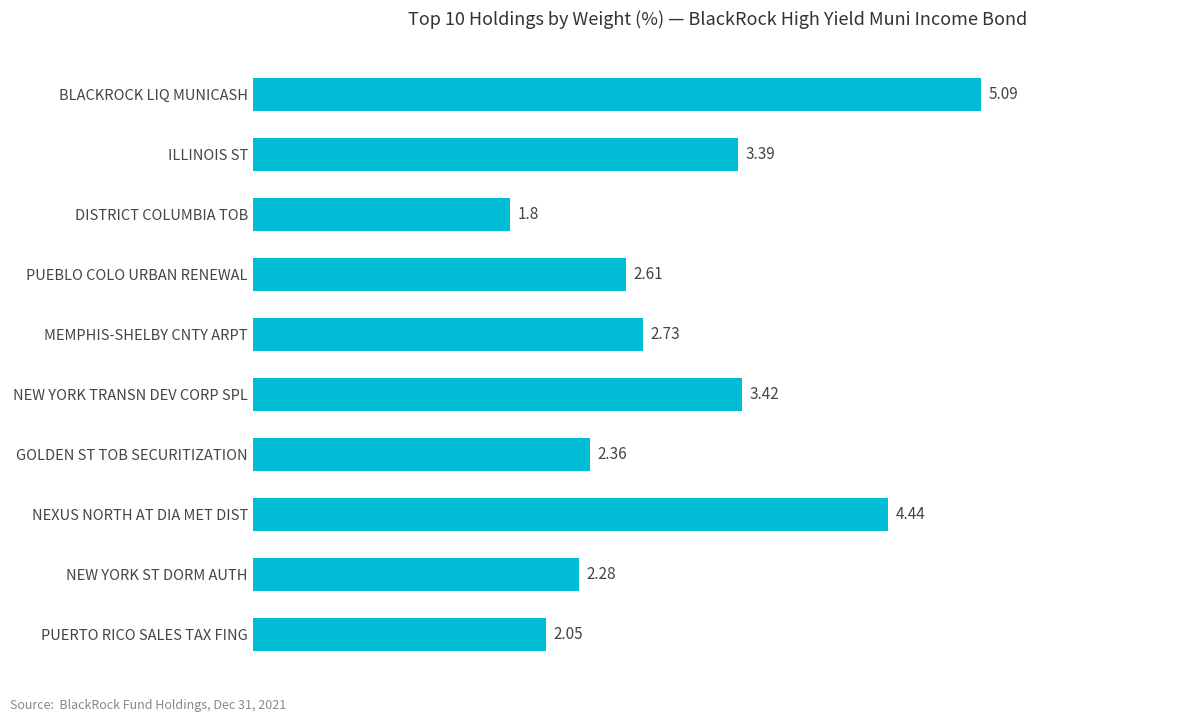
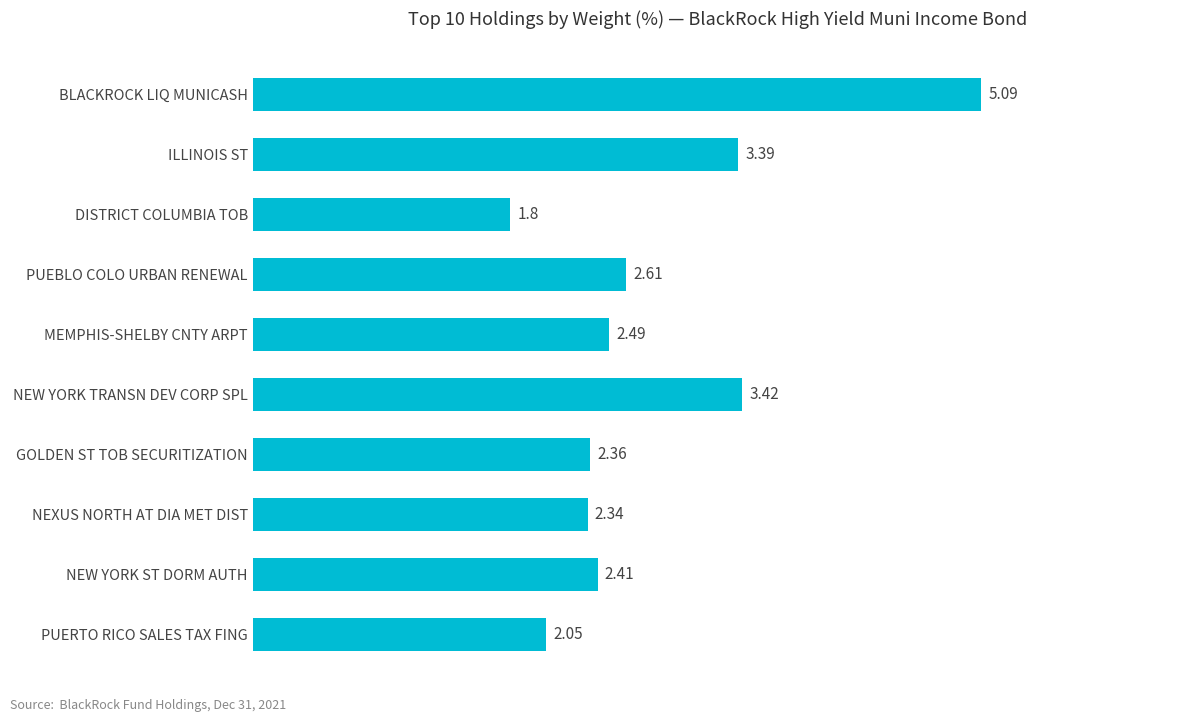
  {
    "BLACKROCK LIQ MUNICASH": 5.09,
    "ILLINOIS ST": 3.39,
    "DISTRICT COLUMBIA TOB": 1.8,
    "PUEBLO COLO URBAN RENEWAL": 2.61,
-   "MEMPHIS-SHELBY CNTY ARPT": 2.73,
+   "MEMPHIS-SHELBY CNTY ARPT": 2.49,
    "NEW YORK TRANSN DEV CORP SPL": 3.42,
    "GOLDEN ST TOB SECURITIZATION": 2.36,
-   "NEXUS NORTH AT DIA MET DIST": 4.44,
-   "NEW YORK ST DORM AUTH": 2.28,
+   "NEXUS NORTH AT DIA MET DIST": 2.34,
+   "NEW YORK ST DORM AUTH": 2.41,
    "PUERTO RICO SALES TAX FING": 2.05
  }
